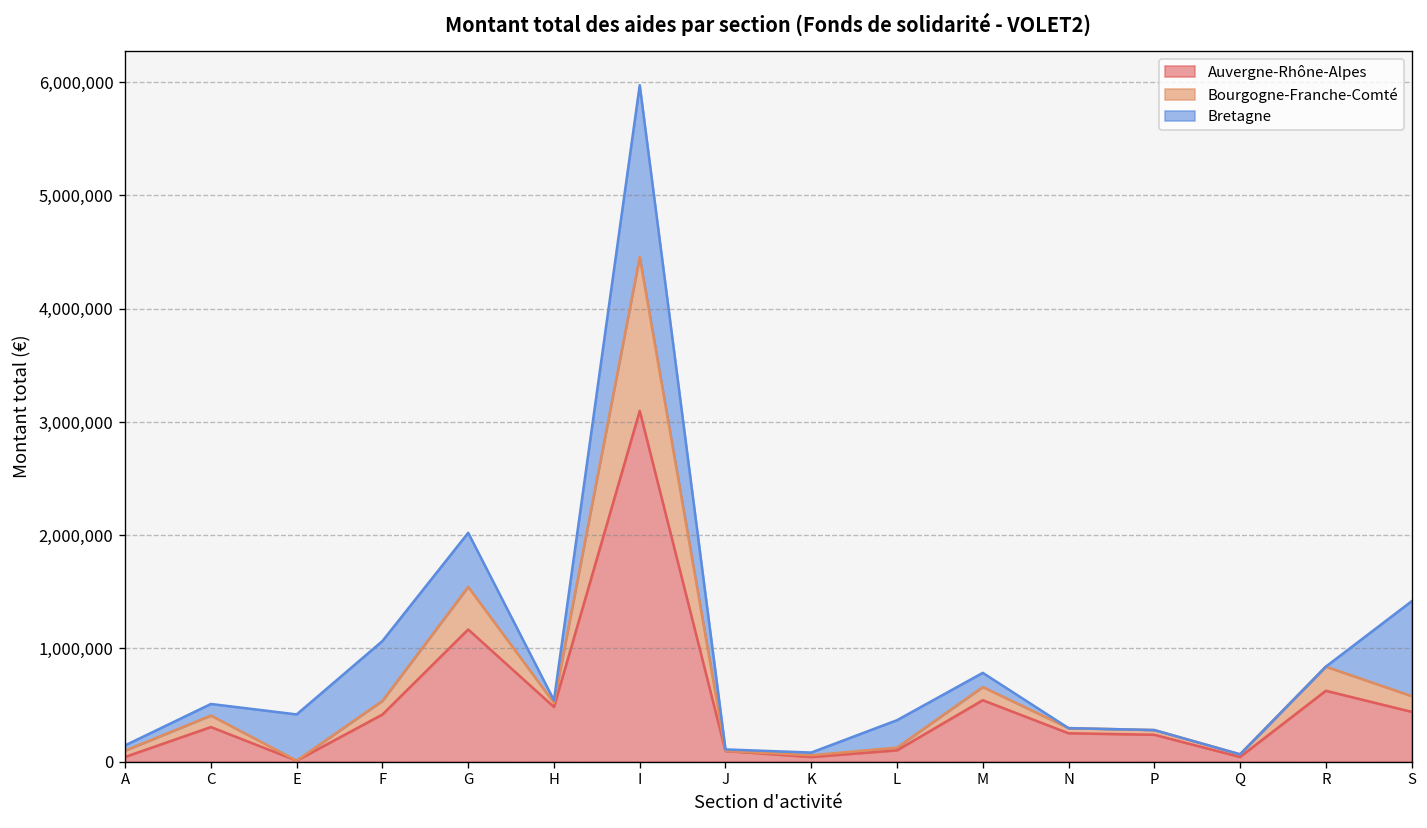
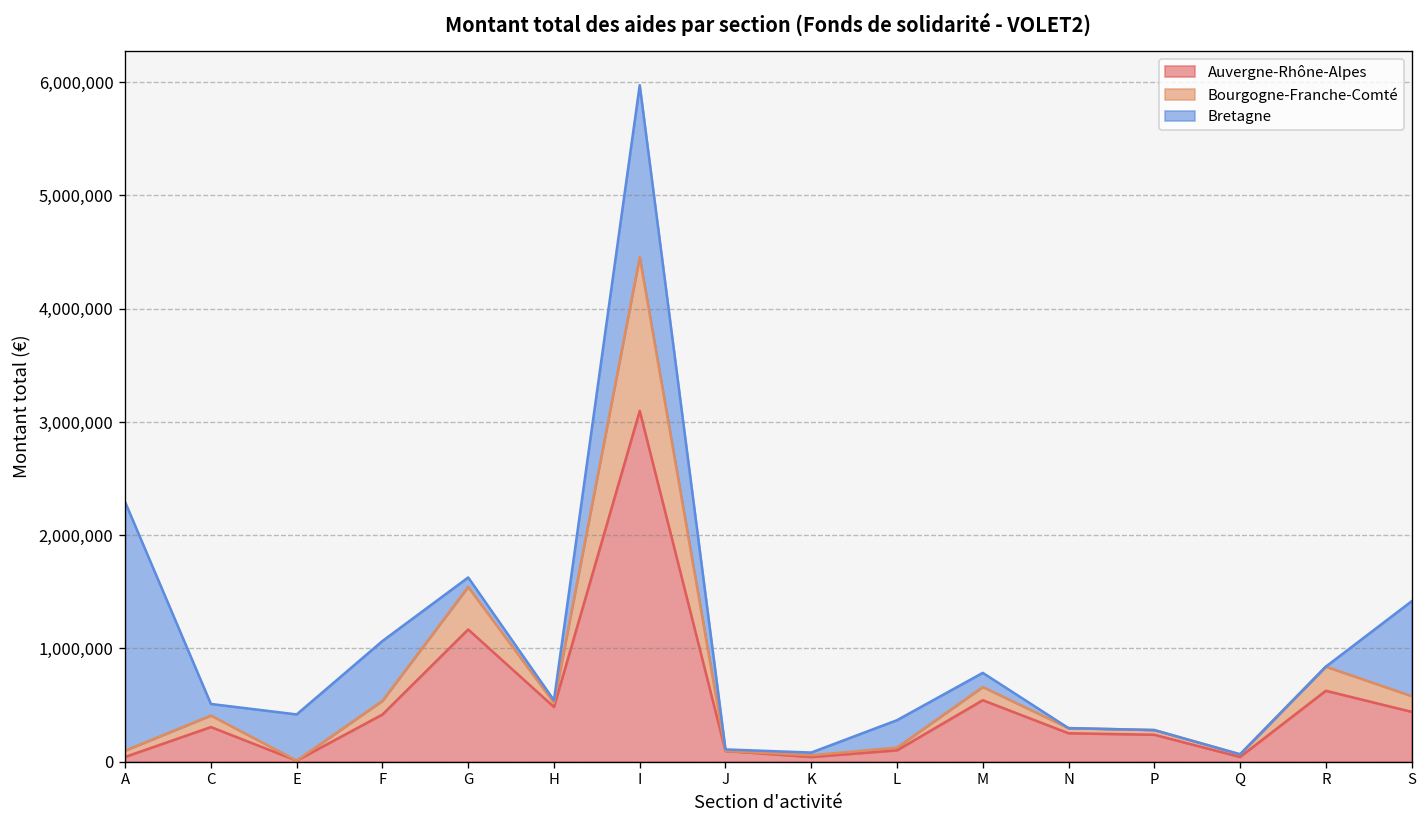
  {
    "Bretagne": {
-     "A": "0",
+     "A": "2,200,000",
      "C": "100,000",
      "E": "400,000",
      "F": "500,000",
-     "G": "500,000",
+     "G": "100,000",
      "I": "1,500,000",
      "L": "200,000",
      "M": "100,000",
      "S": "800,000"
    }
  }
